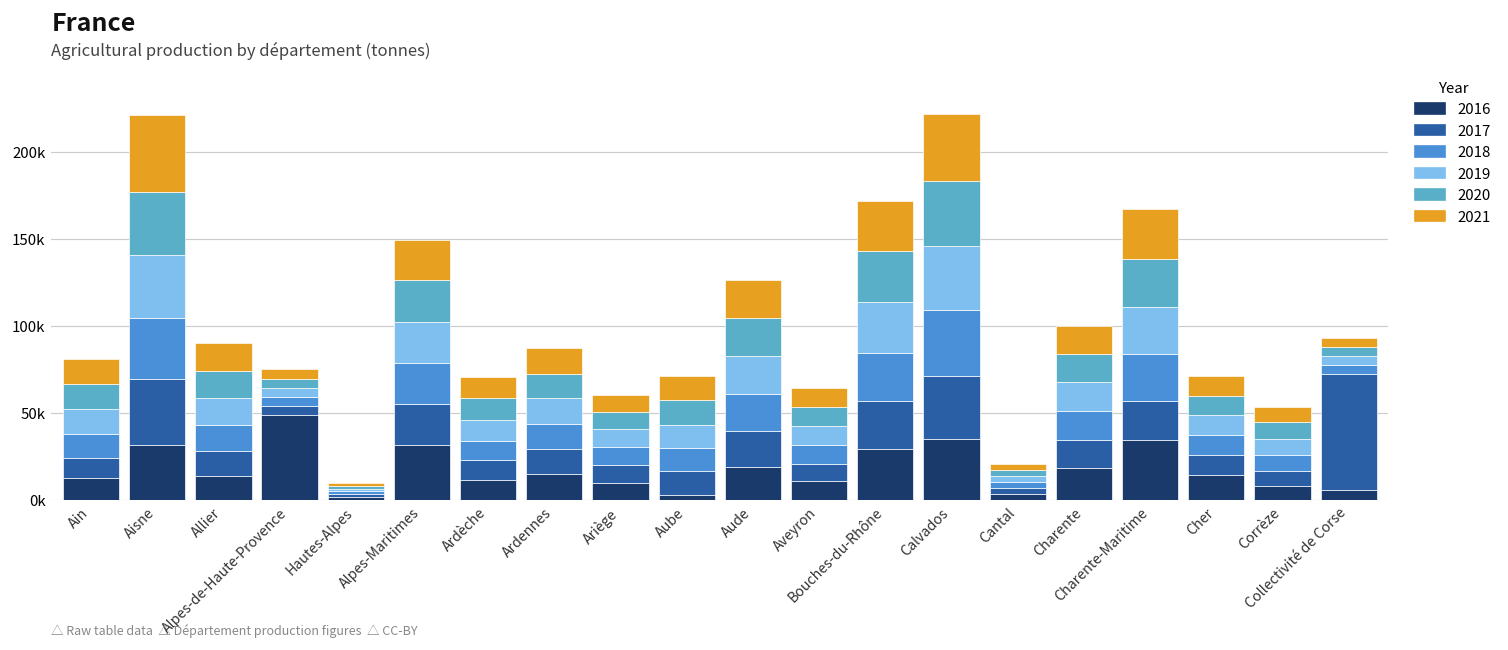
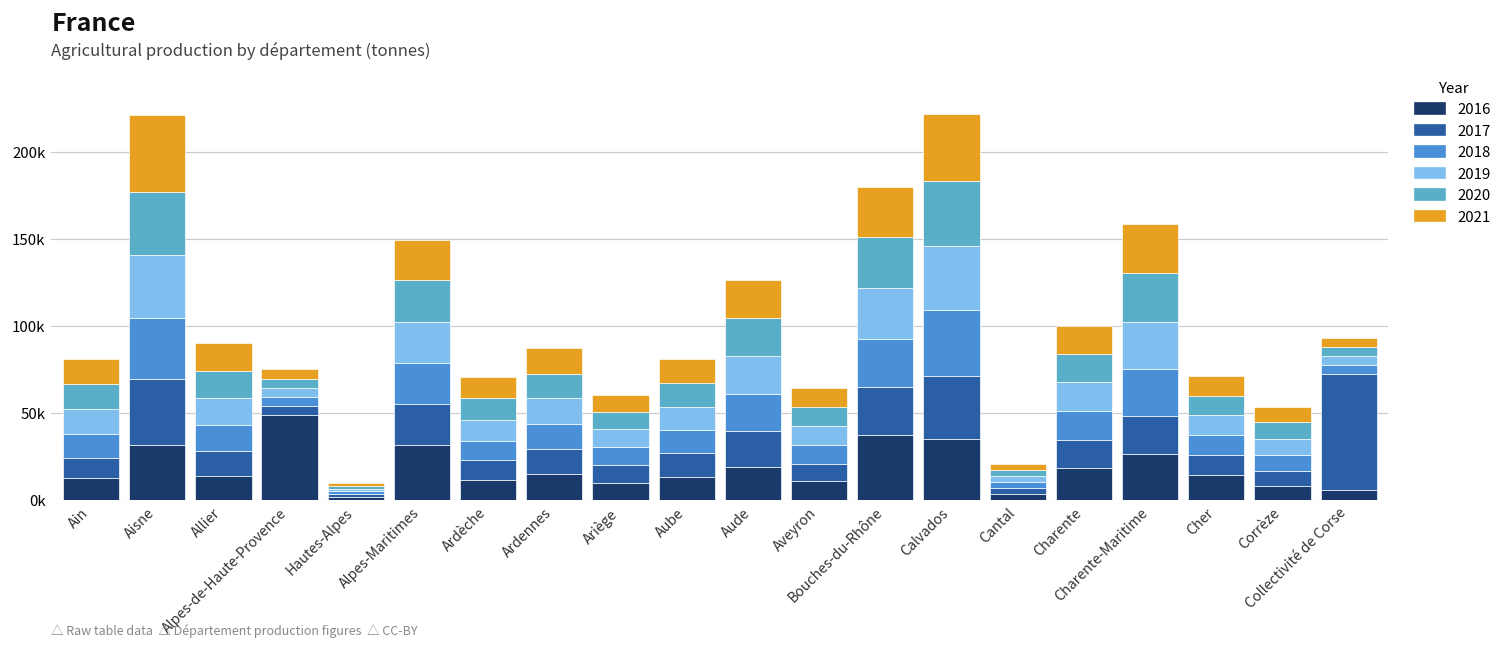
  {
    "2016": {
      "Ain": 12000,
      "Aisne": 32000,
      "Allier": 14000,
      "Alpes-de-Haute-Provence": 48000,
      "Alpes-Maritimes": 32000,
      "Ardèche": 11000,
      "Ardennes": 15000,
      "Ariège": 10000,
-     "Aube": 3000,
+     "Aube": 13000,
      "Aude": 19000,
      "Aveyron": 11000,
-     "Bouches-du-Rhône": 29000,
+     "Bouches-du-Rhône": 37000,
      "Calvados": 35000,
      "Cantal": 3000,
      "Charente": 18000,
-     "Charente-Maritime": 35000,
+     "Charente-Maritime": 26000,
      "Cher": 14000,
      "Corrèze": 8000,
      "Collectivité de Corse": 5000
    },
    "2017": {
      "Ain": 12000,
      "Aisne": 38000,
      "Allier": 14000,
      "Alpes-de-Haute-Provence": 5000,
      "Hautes-Alpes": 2000,
      "Alpes-Maritimes": 24000,
      "Ardèche": 11000,
      "Ardennes": 15000,
      "Ariège": 10000,
      "Aube": 14000,
      "Aude": 21000,
      "Aveyron": 10000,
      "Bouches-du-Rhône": 28000,
      "Calvados": 36000,
      "Cantal": 3000,
      "Charente": 16000,
      "Charente-Maritime": 22000,
      "Cher": 11000,
      "Corrèze": 8000,
      "Collectivité de Corse": 67000
    },
    "2021": {
      "Ain": 15000,
      "Aisne": 44000,
      "Allier": 16000,
      "Alpes-de-Haute-Provence": 6000,
      "Hautes-Alpes": 2000,
      "Alpes-Maritimes": 23000,
      "Ardèche": 12000,
      "Ardennes": 15000,
      "Ariège": 10000,
      "Aube": 14000,
      "Aude": 22000,
      "Aveyron": 10000,
      "Bouches-du-Rhône": 28000,
      "Calvados": 38000,
      "Cantal": 3000,
      "Charente": 16000,
      "Charente-Maritime": 28000,
      "Cher": 11000,
      "Corrèze": 9000,
      "Collectivité de Corse": 6000
    }
  }
